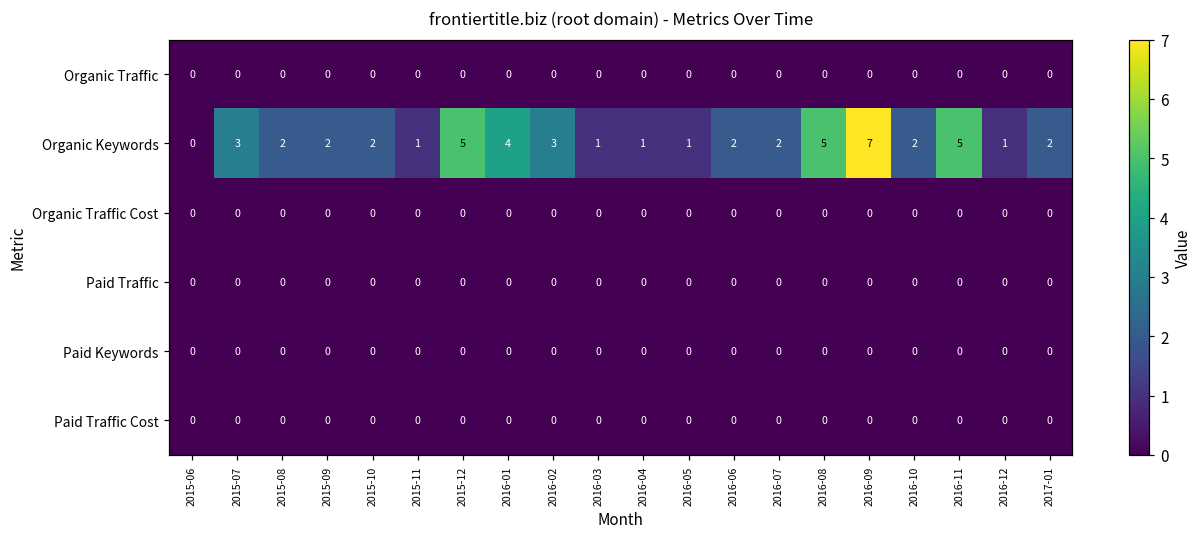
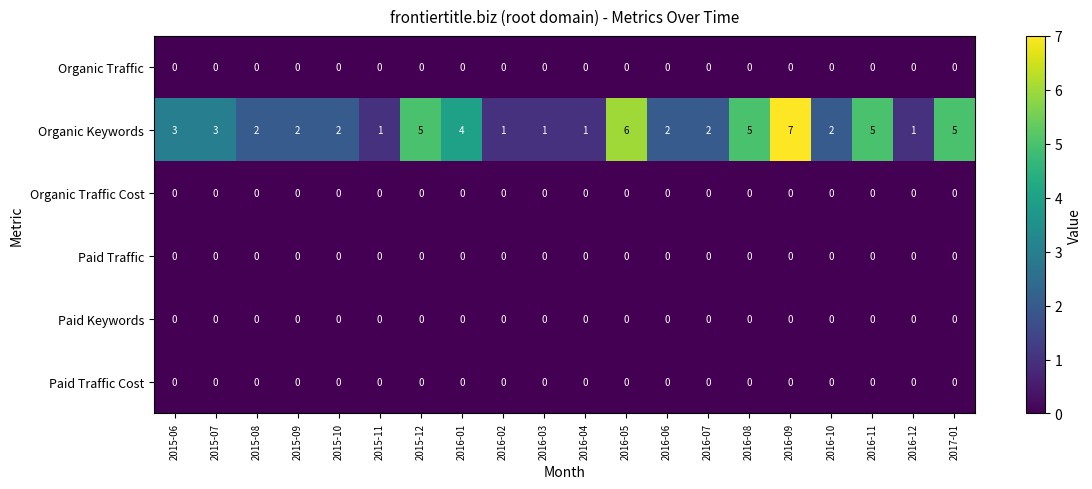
  {
    "Organic Traffic": {
      "2015-06": 0,
      "2015-07": 0,
      "2015-08": 0,
      "2015-09": 0,
      "2015-10": 0,
      "2015-11": 0,
      "2015-12": 0,
      "2016-01": 0,
      "2016-02": 0,
      "2016-03": 0,
      "2016-04": 0,
      "2016-05": 0,
      "2016-06": 0,
      "2016-07": 0,
      "2016-08": 0,
      "2016-09": 0,
      "2016-10": 0,
      "2016-11": 0,
      "2016-12": 0,
      "2017-01": 0
    },
    "Organic Keywords": {
-     "2015-06": 0,
+     "2015-06": 3,
      "2015-07": 3,
      "2015-08": 2,
      "2015-09": 2,
      "2015-10": 2,
      "2015-11": 1,
      "2015-12": 5,
      "2016-01": 4,
-     "2016-02": 3,
+     "2016-02": 1,
      "2016-03": 1,
      "2016-04": 1,
-     "2016-05": 1,
+     "2016-05": 6,
      "2016-06": 2,
      "2016-07": 2,
      "2016-08": 5,
      "2016-09": 7,
      "2016-10": 2,
      "2016-11": 5,
      "2016-12": 1,
-     "2017-01": 2
+     "2017-01": 5
    },
    "Organic Traffic Cost": {
      "2015-06": 0,
      "2015-07": 0,
      "2015-08": 0,
      "2015-09": 0,
      "2015-10": 0,
      "2015-11": 0,
      "2015-12": 0,
      "2016-01": 0,
      "2016-02": 0,
      "2016-03": 0,
      "2016-04": 0,
      "2016-05": 0,
      "2016-06": 0,
      "2016-07": 0,
      "2016-08": 0,
      "2016-09": 0,
      "2016-10": 0,
      "2016-11": 0,
      "2016-12": 0,
      "2017-01": 0
    },
    "Paid Traffic": {
      "2015-06": 0,
      "2015-07": 0,
      "2015-08": 0,
      "2015-09": 0,
      "2015-10": 0,
      "2015-11": 0,
      "2015-12": 0,
      "2016-01": 0,
      "2016-02": 0,
      "2016-03": 0,
      "2016-04": 0,
      "2016-05": 0,
      "2016-06": 0,
      "2016-07": 0,
      "2016-08": 0,
      "2016-09": 0,
      "2016-10": 0,
      "2016-11": 0,
      "2016-12": 0,
      "2017-01": 0
    },
    "Paid Keywords": {
      "2015-06": 0,
      "2015-07": 0,
      "2015-08": 0,
      "2015-09": 0,
      "2015-10": 0,
      "2015-11": 0,
      "2015-12": 0,
      "2016-01": 0,
      "2016-02": 0,
      "2016-03": 0,
      "2016-04": 0,
      "2016-05": 0,
      "2016-06": 0,
      "2016-07": 0,
      "2016-08": 0,
      "2016-09": 0,
      "2016-10": 0,
      "2016-11": 0,
      "2016-12": 0,
      "2017-01": 0
    },
    "Paid Traffic Cost": {
      "2015-06": 0,
      "2015-07": 0,
      "2015-08": 0,
      "2015-09": 0,
      "2015-10": 0,
      "2015-11": 0,
      "2015-12": 0,
      "2016-01": 0,
      "2016-02": 0,
      "2016-03": 0,
      "2016-04": 0,
      "2016-05": 0,
      "2016-06": 0,
      "2016-07": 0,
      "2016-08": 0,
      "2016-09": 0,
      "2016-10": 0,
      "2016-11": 0,
      "2016-12": 0,
      "2017-01": 0
    }
  }
